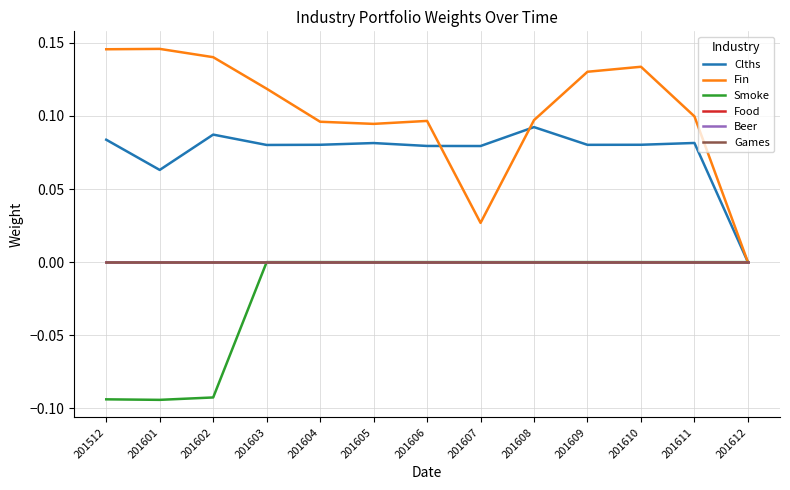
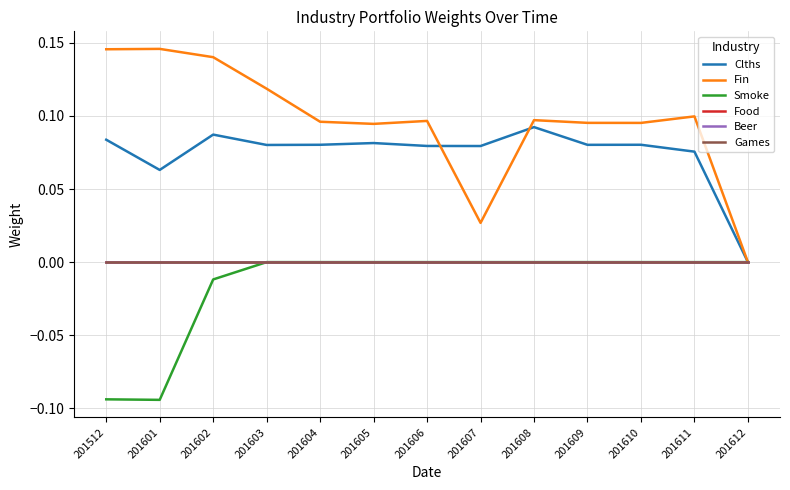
  {
    "Clths": {
      "201512": 0.084,
      "201601": 0.063,
      "201602": 0.087,
      "201603": 0.080,
      "201604": 0.080,
      "201605": 0.081,
      "201606": 0.079,
      "201607": 0.079,
      "201608": 0.092,
      "201609": 0.080,
      "201610": 0.080,
-     "201611": 0.082
+     "201611": 0.076
    },
    "Fin": {
      "201512": 0.146,
      "201601": 0.146,
      "201602": 0.140,
      "201603": 0.119,
      "201604": 0.096,
      "201605": 0.095,
      "201606": 0.097,
      "201607": 0.027,
      "201608": 0.097,
-     "201609": 0.130,
-     "201610": 0.134,
+     "201609": 0.095,
+     "201610": 0.095,
      "201611": 0.100
    },
    "Smoke": {
      "201512": -0.094,
      "201601": -0.094,
-     "201602": -0.093
+     "201602": -0.012
    },
    "Games": {
      "201512": 0.000,
      "201601": 0.000,
      "201602": 0.000
    }
  }
